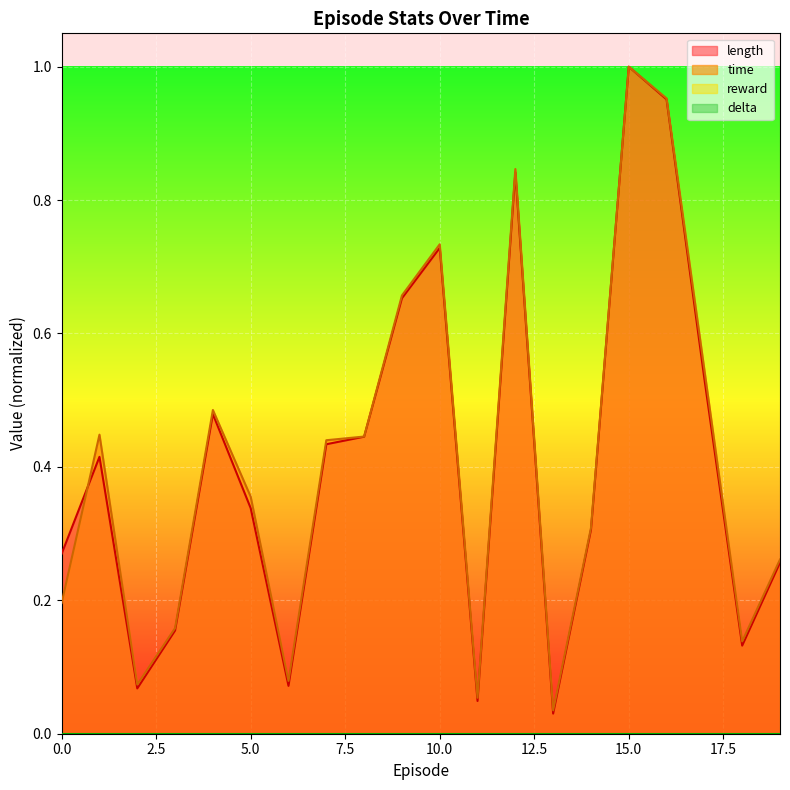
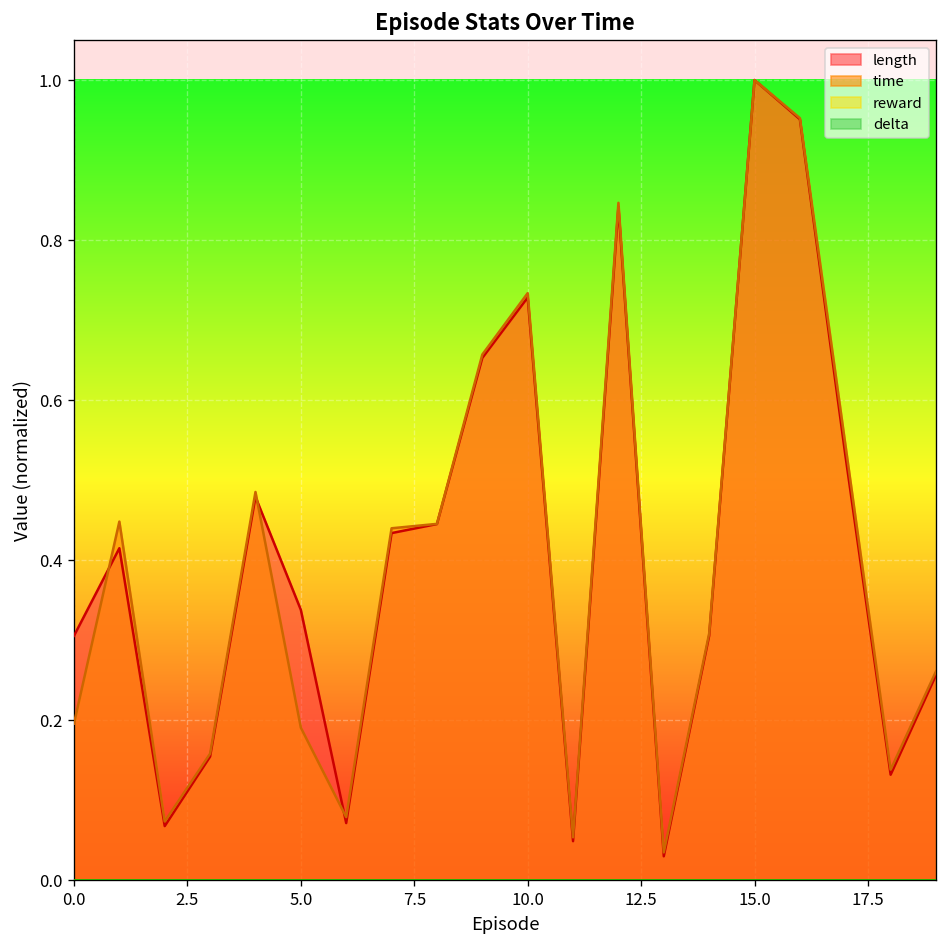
  {
    "length": {
-     "0.0": 0.27,
+     "0.0": 0.31,
      "5.0": 0.34,
      "10.0": 0.73
    },
    "time": {
      "0.0": 0.20,
-     "5.0": 0.36,
+     "5.0": 0.19,
      "10.0": 0.73
    },
    "delta": {
      "0.0": 0.00,
      "5.0": 0.00,
      "10.0": 0.00,
      "15.0": 0.00
    }
  }
